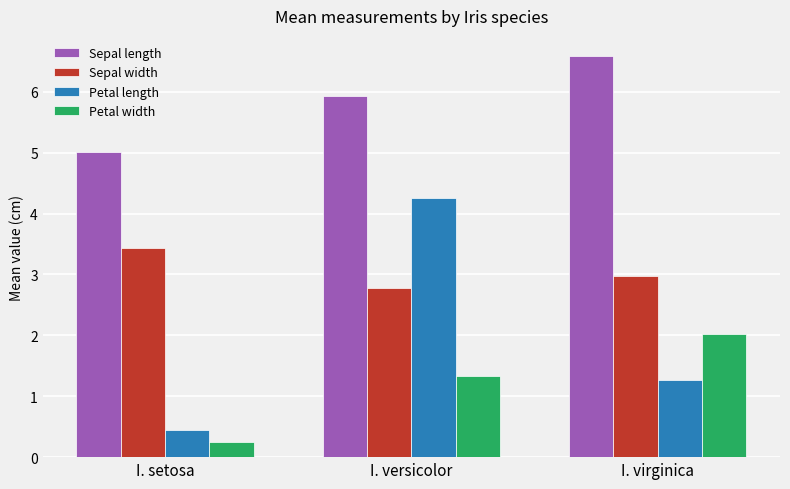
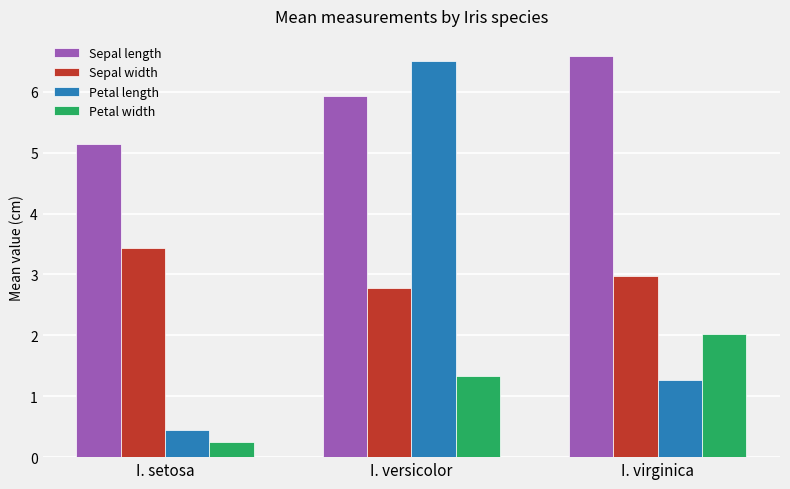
  {
    "Sepal length": {
-     "I. setosa": 5.0,
+     "I. setosa": 5.1,
      "I. versicolor": 5.9,
      "I. virginica": 6.6
    },
    "Sepal width": {
      "I. setosa": 3.4,
      "I. versicolor": 2.8,
      "I. virginica": 3.0
    },
    "Petal length": {
      "I. setosa": 0.4,
-     "I. versicolor": 4.3,
+     "I. versicolor": 6.5,
      "I. virginica": 1.3
    },
    "Petal width": {
      "I. setosa": 0.2,
      "I. versicolor": 1.3,
      "I. virginica": 2.0
    }
  }
